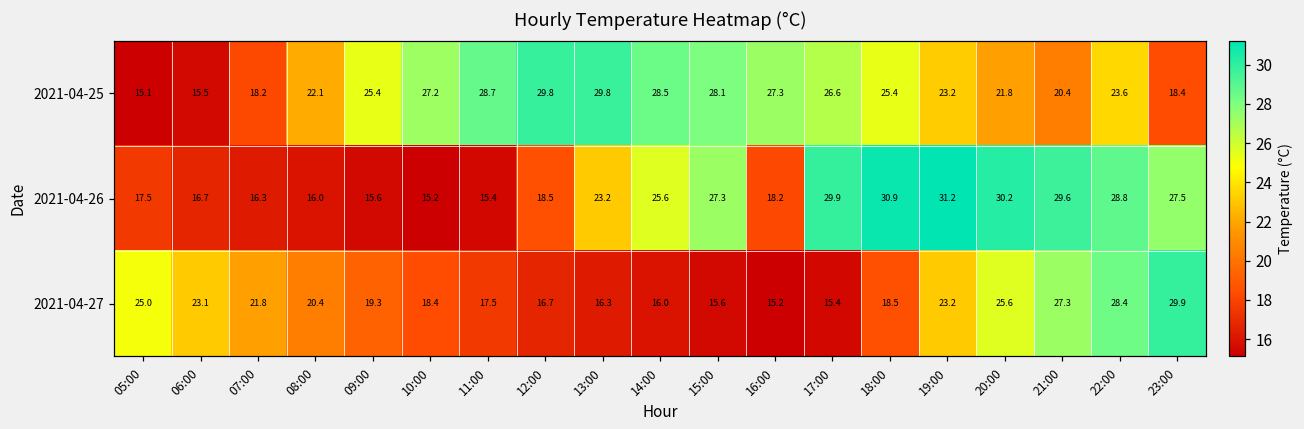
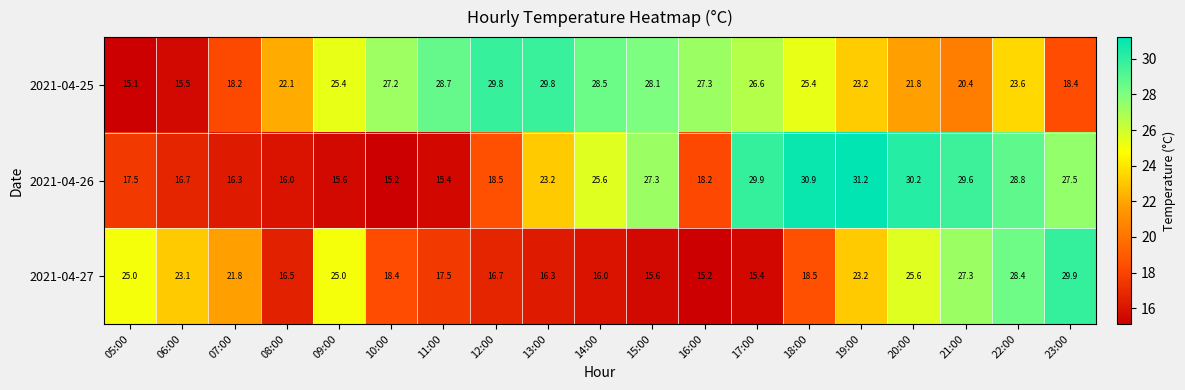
  {
    "2021-04-25": {
      "05:00": 15.1,
      "06:00": 15.5,
      "07:00": 18.2,
      "08:00": 22.1,
      "09:00": 25.4,
      "10:00": 27.2,
      "11:00": 28.7,
      "12:00": 29.8,
      "13:00": 29.8,
      "14:00": 28.5,
      "15:00": 28.1,
      "16:00": 27.3,
      "17:00": 26.6,
      "18:00": 25.4,
      "19:00": 23.2,
      "20:00": 21.8,
      "21:00": 20.4,
      "22:00": 23.6,
      "23:00": 18.4
    },
    "2021-04-26": {
      "05:00": 17.5,
      "06:00": 16.7,
      "07:00": 16.3,
      "08:00": 16.0,
      "09:00": 15.6,
      "10:00": 15.2,
      "11:00": 15.4,
      "12:00": 18.5,
      "13:00": 23.2,
      "14:00": 25.6,
      "15:00": 27.3,
      "16:00": 18.2,
      "17:00": 29.9,
      "18:00": 30.9,
      "19:00": 31.2,
      "20:00": 30.2,
      "21:00": 29.6,
      "22:00": 28.8,
      "23:00": 27.5
    },
    "2021-04-27": {
      "05:00": 25.0,
      "06:00": 23.1,
      "07:00": 21.8,
-     "08:00": 20.4,
-     "09:00": 19.3,
+     "08:00": 16.5,
+     "09:00": 25.0,
      "10:00": 18.4,
      "11:00": 17.5,
      "12:00": 16.7,
      "13:00": 16.3,
      "14:00": 16.0,
      "15:00": 15.6,
      "16:00": 15.2,
      "17:00": 15.4,
      "18:00": 18.5,
      "19:00": 23.2,
      "20:00": 25.6,
      "21:00": 27.3,
      "22:00": 28.4,
      "23:00": 29.9
    }
  }
